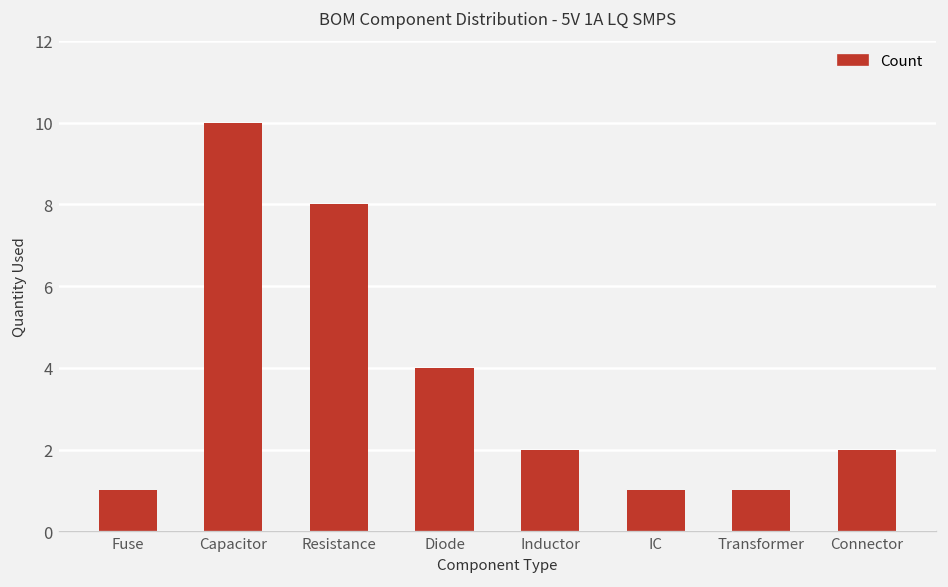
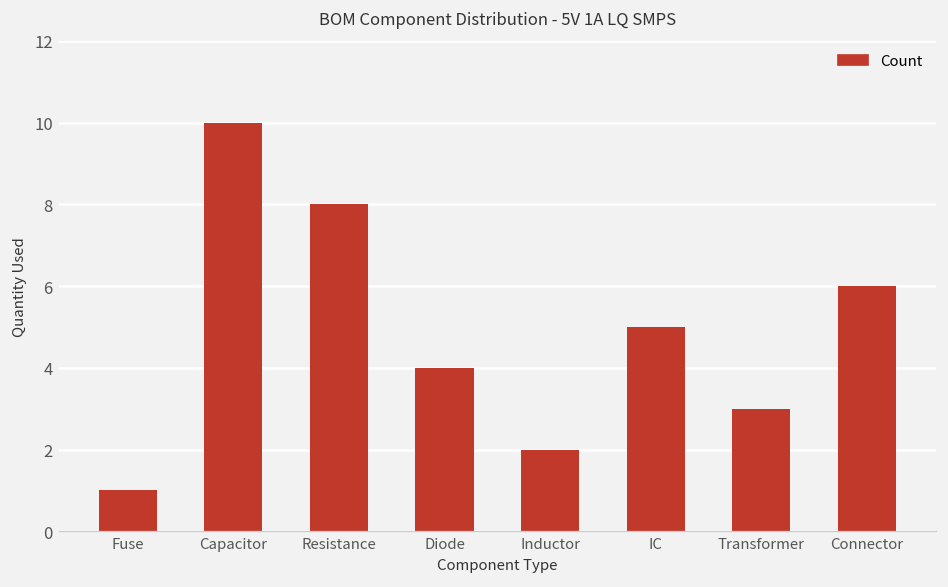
  {
    "Fuse": 1,
    "Capacitor": 10,
    "Resistance": 8,
    "Diode": 4,
    "Inductor": 2,
-   "IC": 1,
-   "Transformer": 1,
-   "Connector": 2
+   "IC": 5,
+   "Transformer": 3,
+   "Connector": 6
  }
